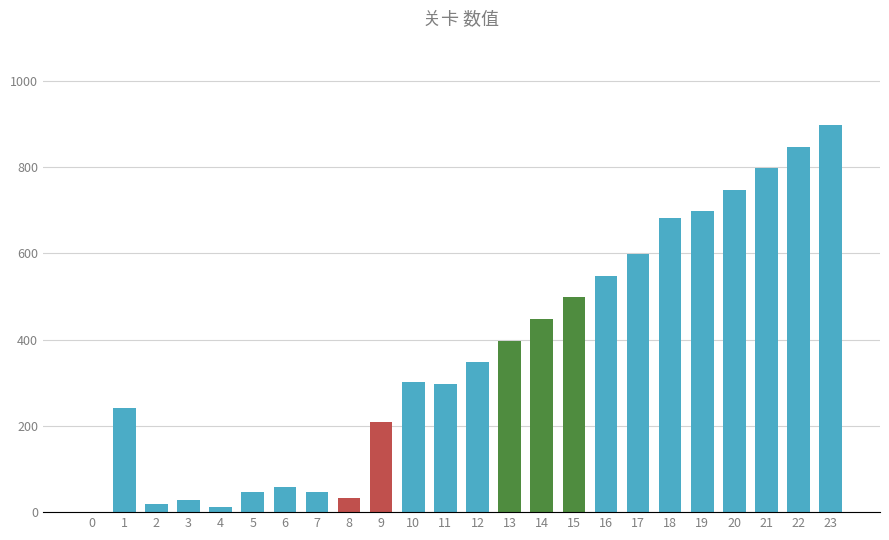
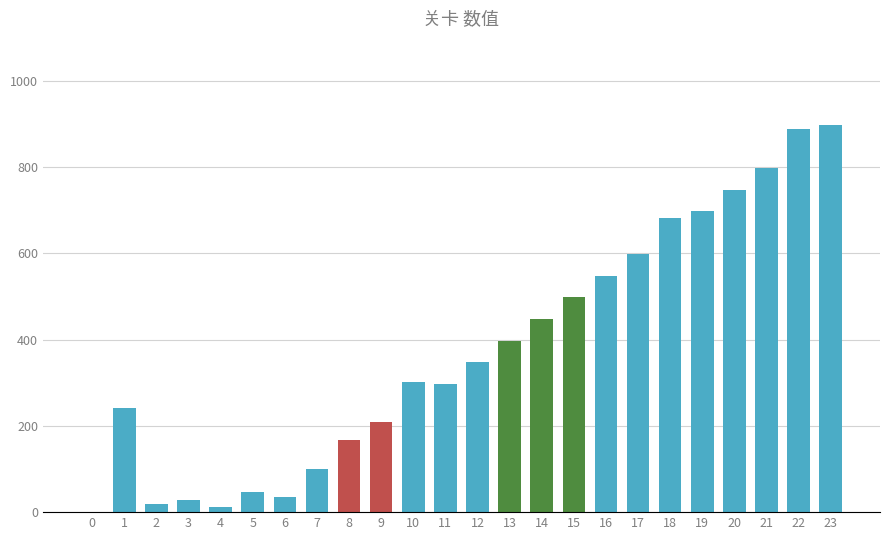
  {
    "1": 240,
    "2": 20,
    "3": 30,
    "4": 10,
    "5": 50,
-   "6": 60,
-   "7": 50,
-   "8": 30,
+   "6": 30,
+   "7": 100,
+   "8": 170,
    "9": 210,
    "10": 300,
    "11": 300,
    "12": 350,
    "13": 400,
    "14": 450,
    "15": 500,
    "16": 550,
    "17": 600,
    "18": 680,
    "19": 700,
    "20": 750,
    "21": 800,
-   "22": 850,
+   "22": 890,
    "23": 900
  }
